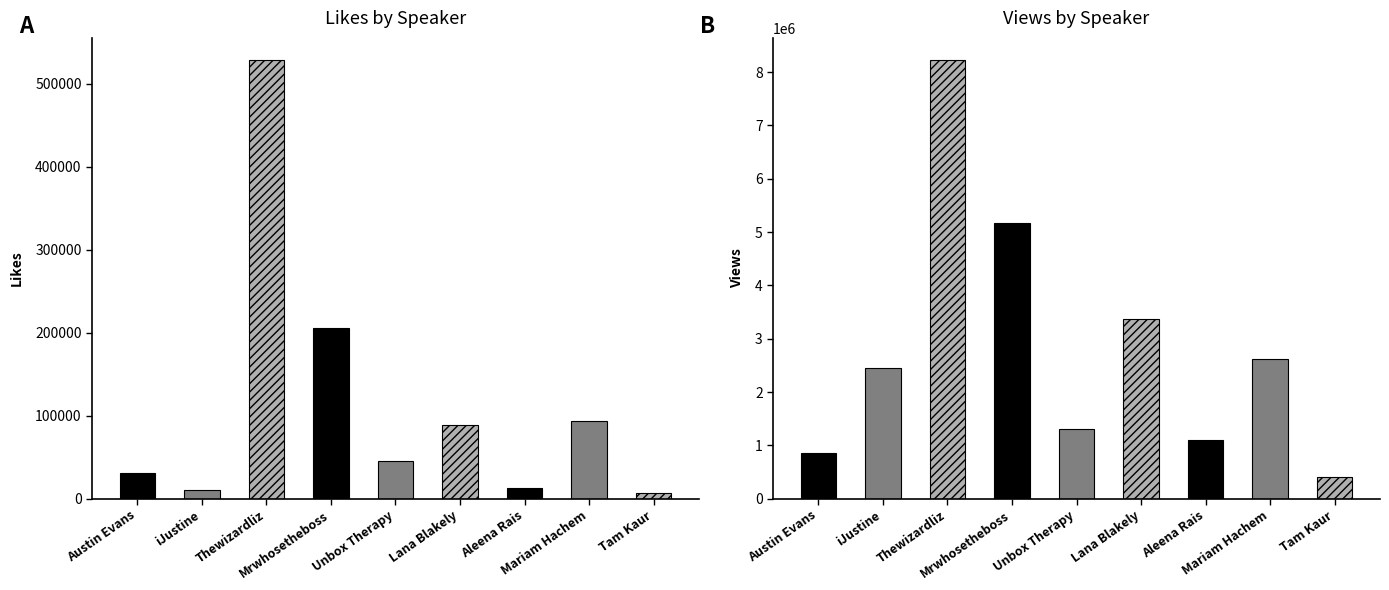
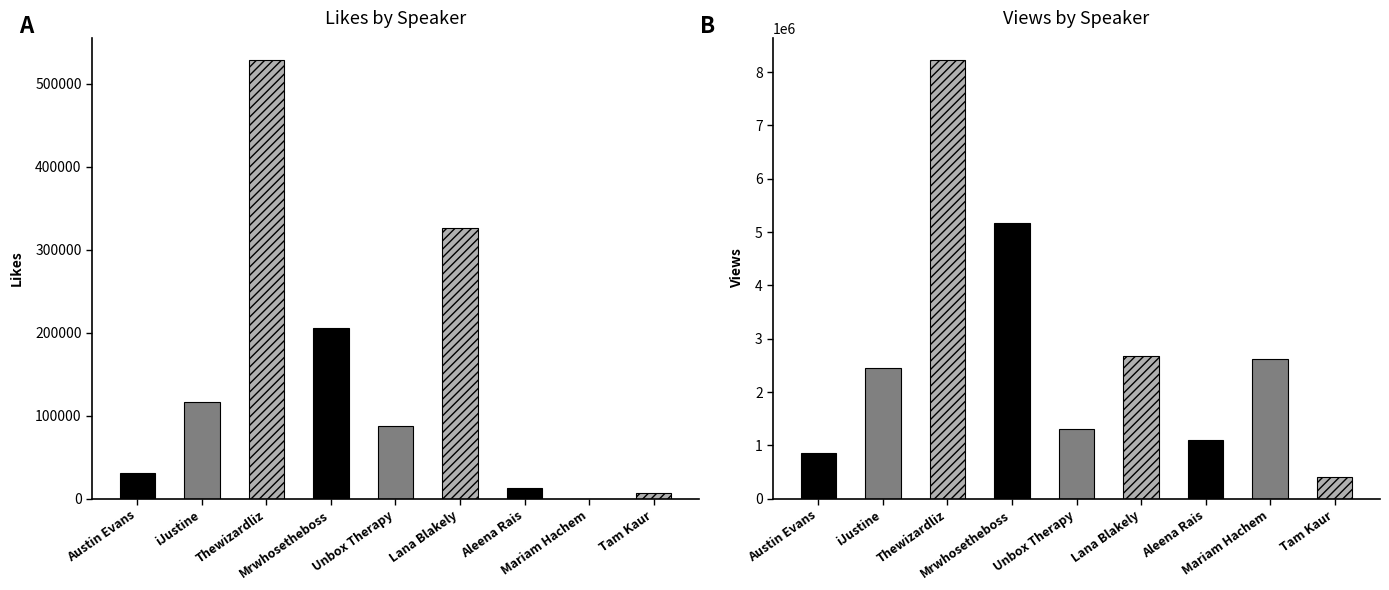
  {
    "Likes by Speaker": {
      "Austin Evans": 30000,
-     "iJustine": 10000,
+     "iJustine": 120000,
      "Thewizardliz": 530000,
      "Mrwhosetheboss": 210000,
-     "Unbox Therapy": 50000,
-     "Lana Blakely": 90000,
+     "Unbox Therapy": 90000,
+     "Lana Blakely": 330000,
      "Aleena Rais": 10000,
-     "Mariam Hachem": 90000,
+     "Mariam Hachem": 0,
      "Tam Kaur": 10000
    },
    "Views by Speaker": {
      "Austin Evans": 900000,
      "iJustine": 2500000,
      "Thewizardliz": 8200000,
      "Mrwhosetheboss": 5200000,
      "Unbox Therapy": 1300000,
-     "Lana Blakely": 3400000,
+     "Lana Blakely": 2700000,
      "Aleena Rais": 1100000,
      "Mariam Hachem": 2600000,
      "Tam Kaur": 400000
    }
  }
